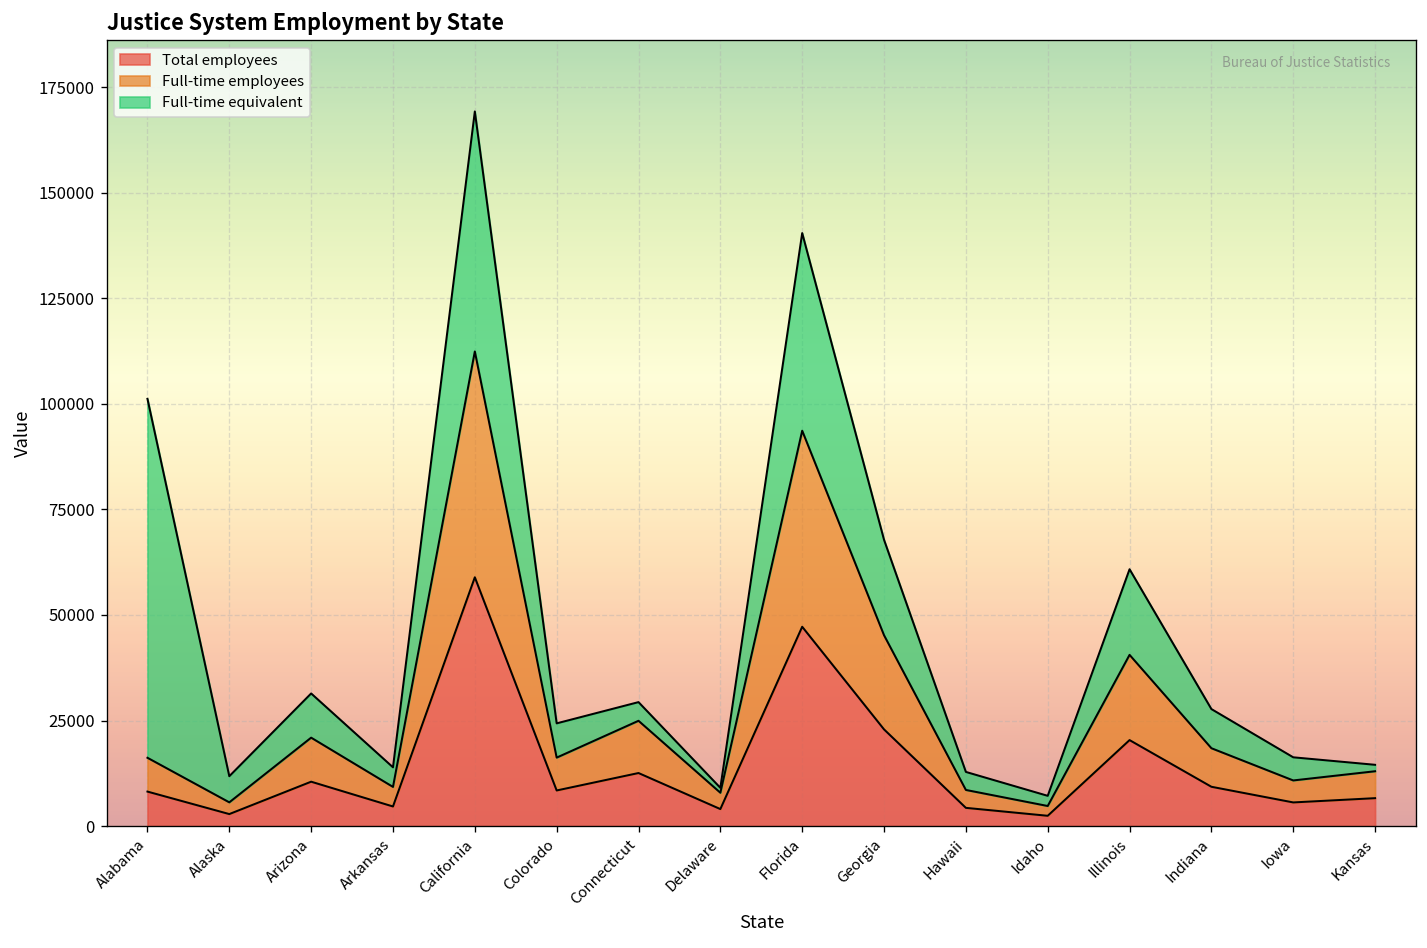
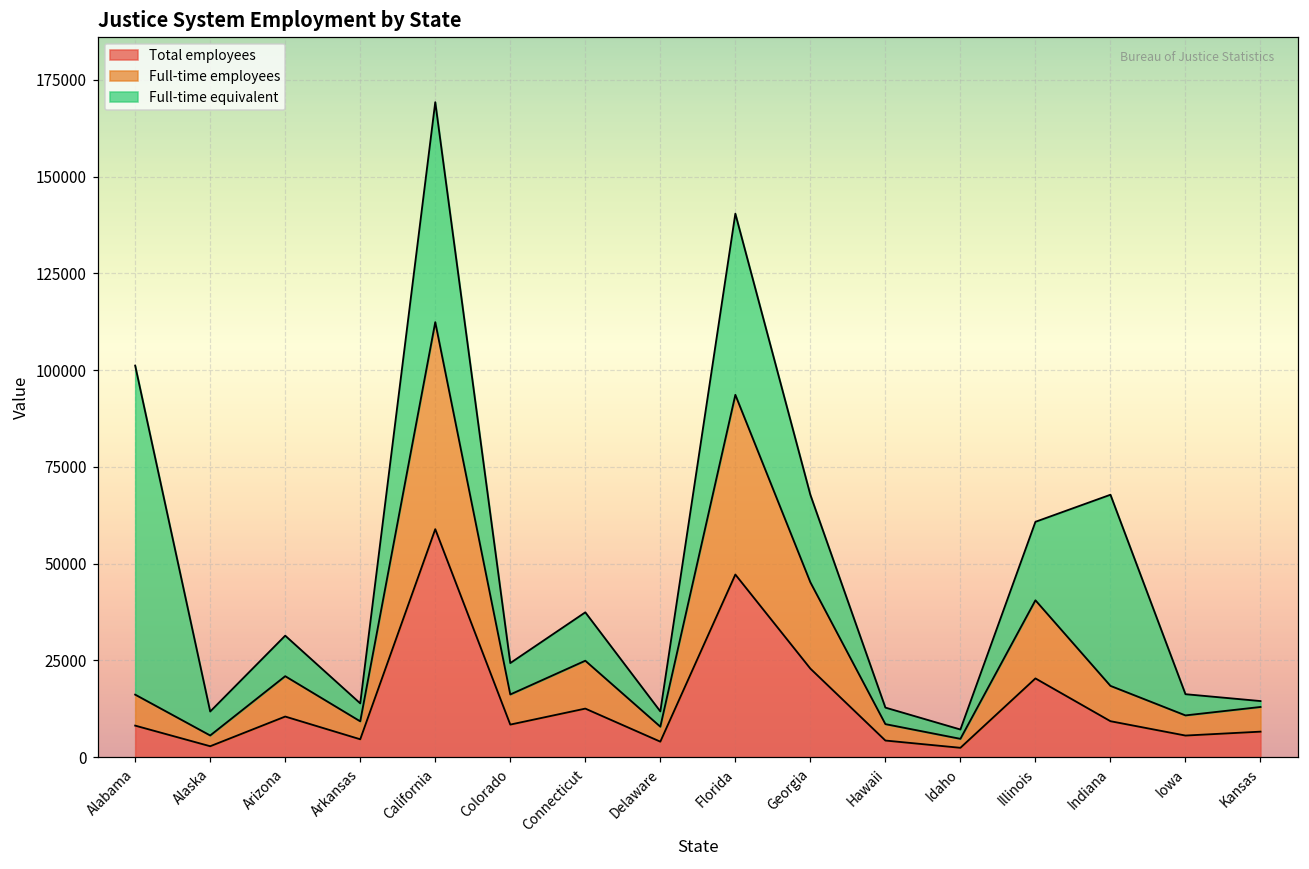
  {
    "Full-time equivalent": {
      "Alabama": 85000,
      "Alaska": 6000,
      "Arizona": 10000,
      "Arkansas": 5000,
      "California": 57000,
      "Colorado": 8000,
-     "Connecticut": 4000,
-     "Delaware": 1000,
+     "Connecticut": 13000,
+     "Delaware": 4000,
      "Florida": 47000,
      "Georgia": 23000,
      "Hawaii": 4000,
      "Idaho": 2000,
      "Illinois": 20000,
-     "Indiana": 9000,
+     "Indiana": 49000,
      "Iowa": 5000,
      "Kansas": 2000
    }
  }
